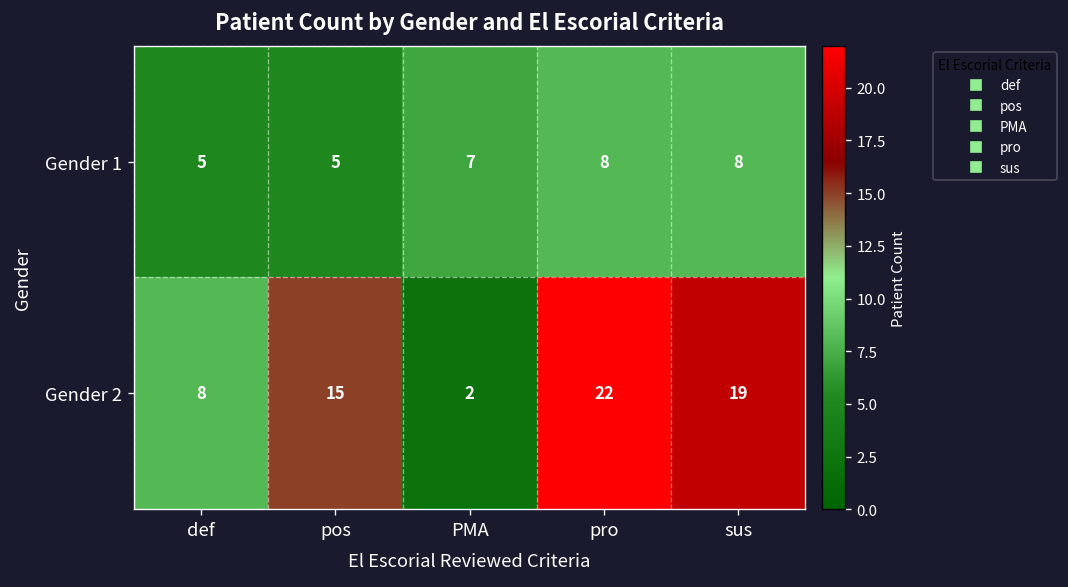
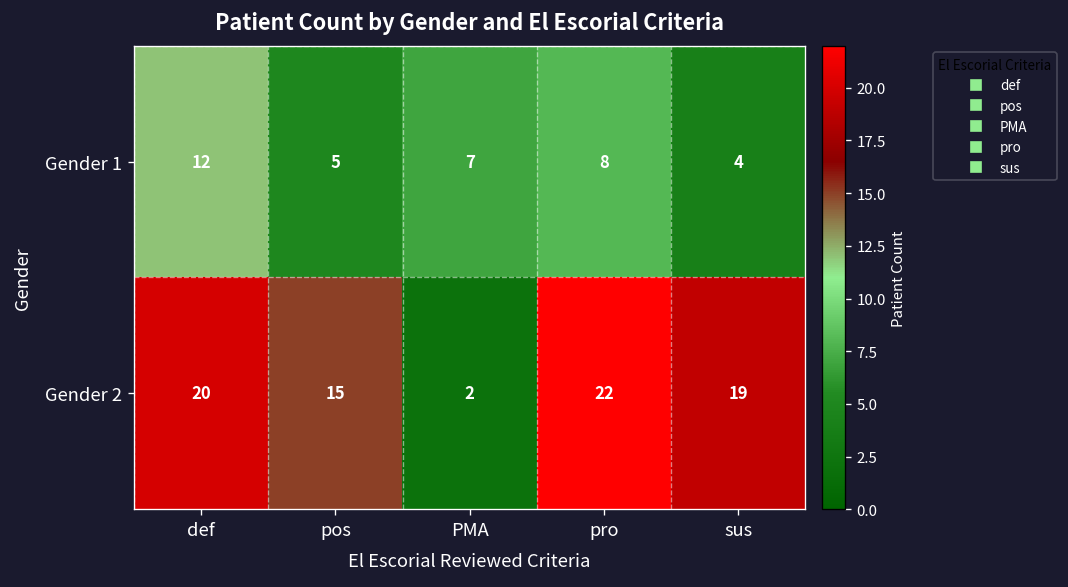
  {
    "Gender 1": {
-     "def": 5,
+     "def": 12,
      "pos": 5,
      "PMA": 7,
      "pro": 8,
-     "sus": 8
+     "sus": 4
    },
    "Gender 2": {
-     "def": 8,
+     "def": 20,
      "pos": 15,
      "PMA": 2,
      "pro": 22,
      "sus": 19
    }
  }
